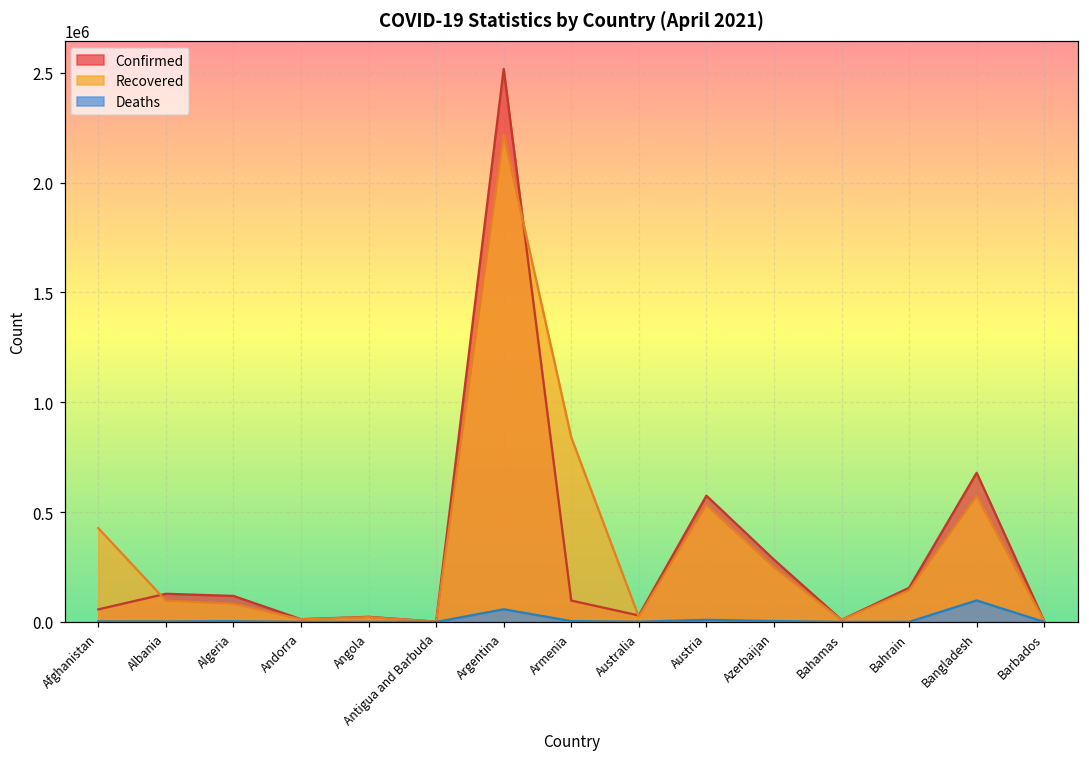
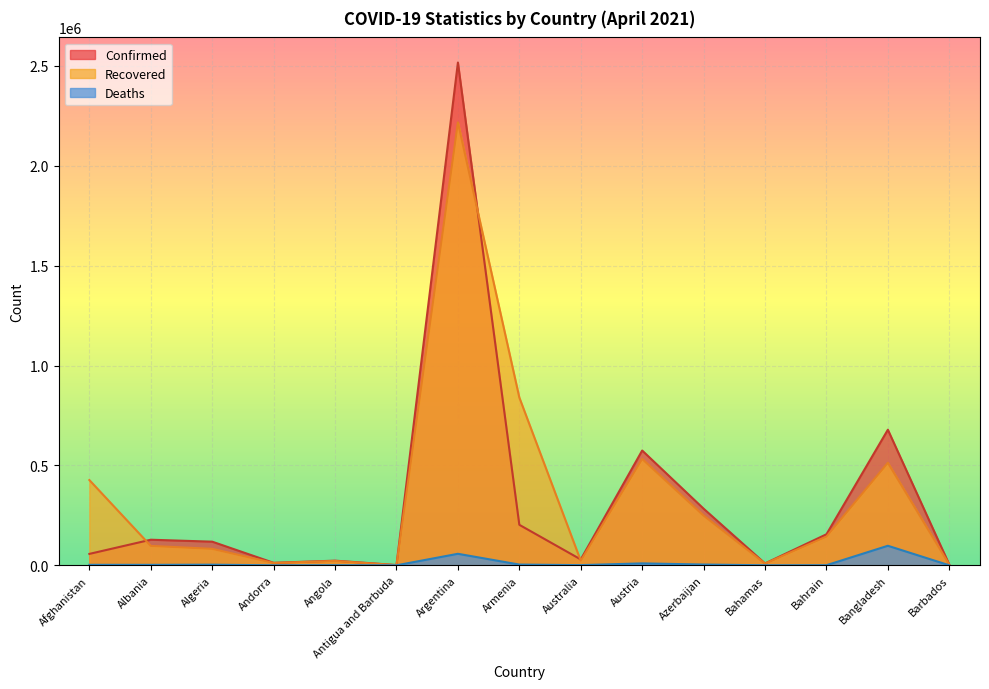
  {
    "Confirmed": {
      "Afghanistan": 60000,
      "Albania": 130000,
      "Algeria": 120000,
      "Argentina": 2520000,
-     "Armenia": 100000,
+     "Armenia": 200000,
      "Austria": 570000,
      "Azerbaijan": 280000,
      "Bangladesh": 680000
    },
    "Recovered": {
      "Afghanistan": 430000,
      "Albania": 100000,
      "Algeria": 80000,
      "Argentina": 2220000,
      "Armenia": 840000,
      "Austria": 530000,
      "Azerbaijan": 250000,
-     "Bangladesh": 570000
+     "Bangladesh": 510000
    },
    "Deaths": {
      "Afghanistan": 0,
      "Albania": 0,
      "Algeria": 0,
      "Angola": 0,
      "Argentina": 60000,
      "Armenia": 0,
      "Australia": 0,
      "Austria": 10000,
      "Azerbaijan": 0,
      "Bahrain": 0,
      "Bangladesh": 100000
    }
  }
